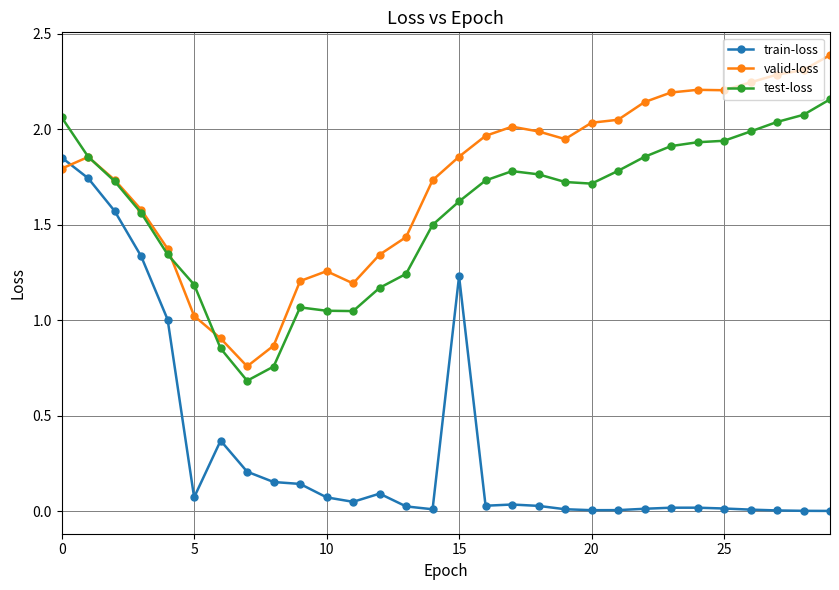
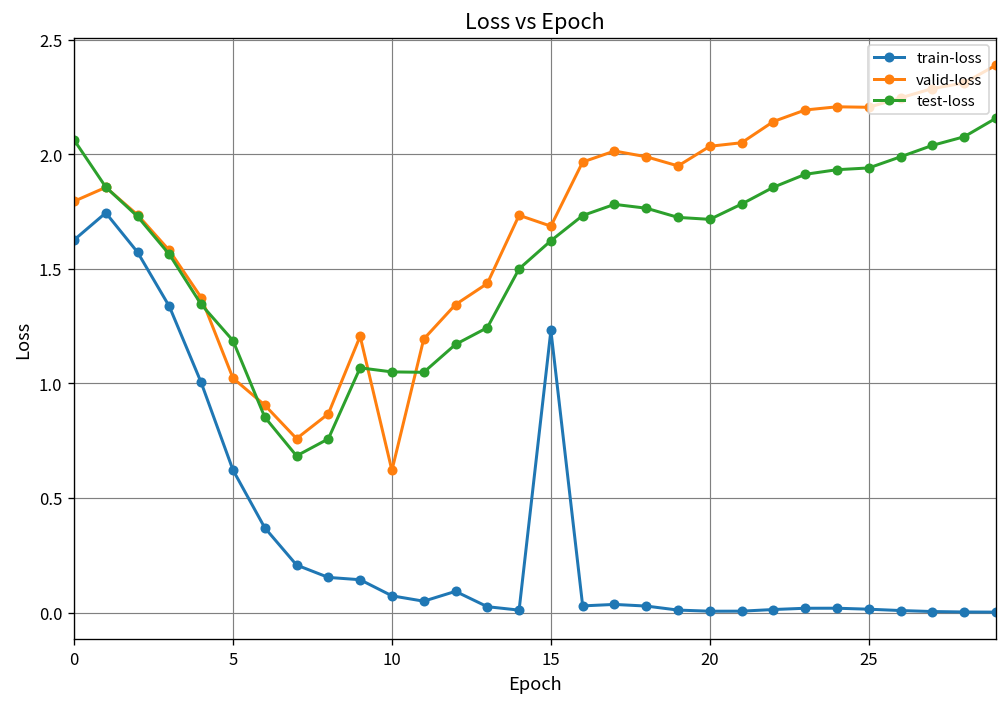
  {
    "train-loss": {
-     "0": 1.85,
-     "5": 0.07,
+     "0": 1.63,
+     "5": 0.62,
      "10": 0.07,
      "15": 1.23,
      "20": 0.01,
      "25": 0.01
    },
    "valid-loss": {
      "0": 1.79,
      "5": 1.02,
-     "10": 1.26,
-     "15": 1.86,
+     "10": 0.62,
+     "15": 1.69,
      "20": 2.03
    },
    "test-loss": {
      "0": 2.06,
      "5": 1.19,
      "10": 1.05,
      "15": 1.62,
      "20": 1.72,
      "25": 1.94
    }
  }
